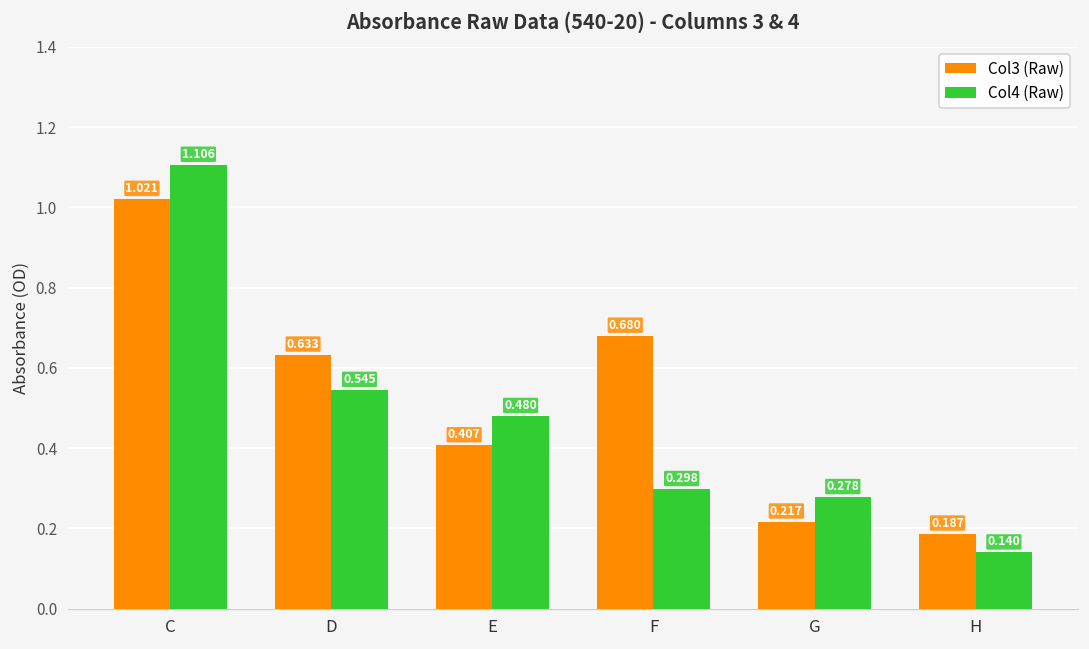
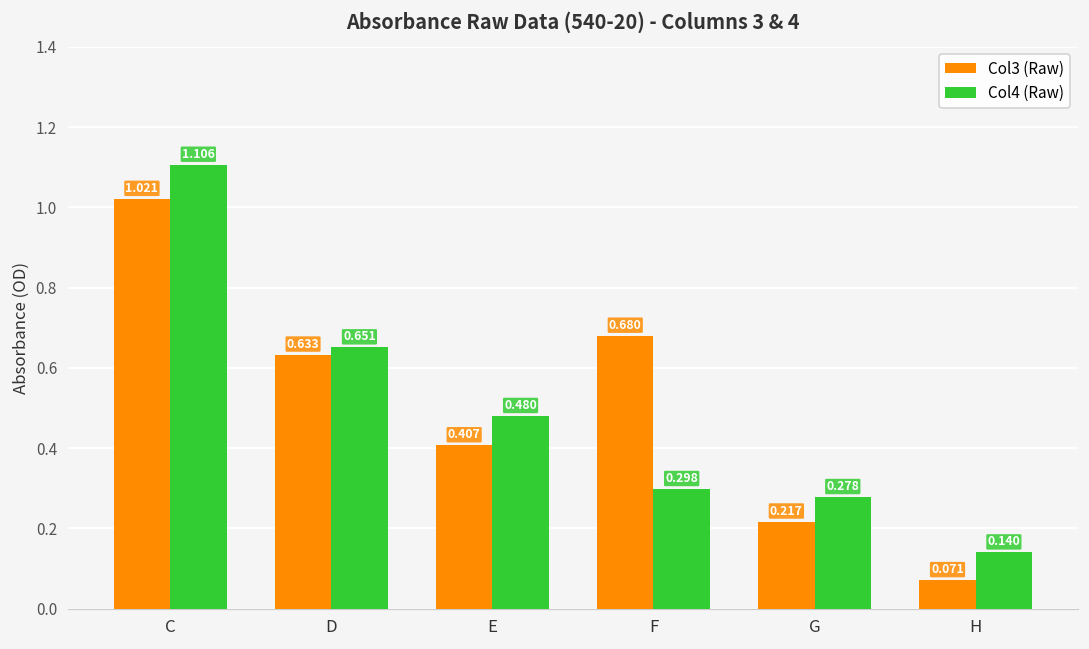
  {
    "Col3 (Raw)": {
-     "H": 0.187
+     "H": 0.071
    },
    "Col4 (Raw)": {
-     "D": 0.545
+     "D": 0.651
    }
  }
